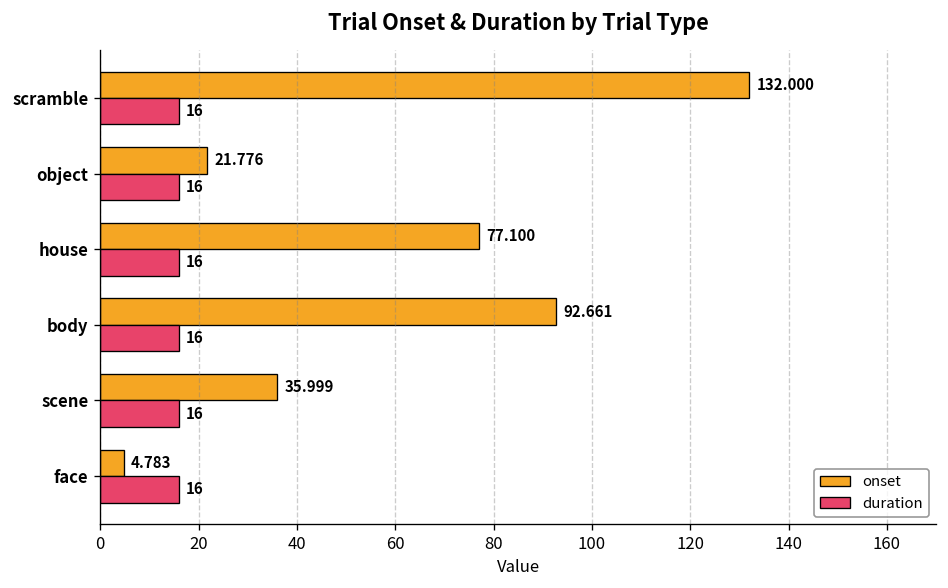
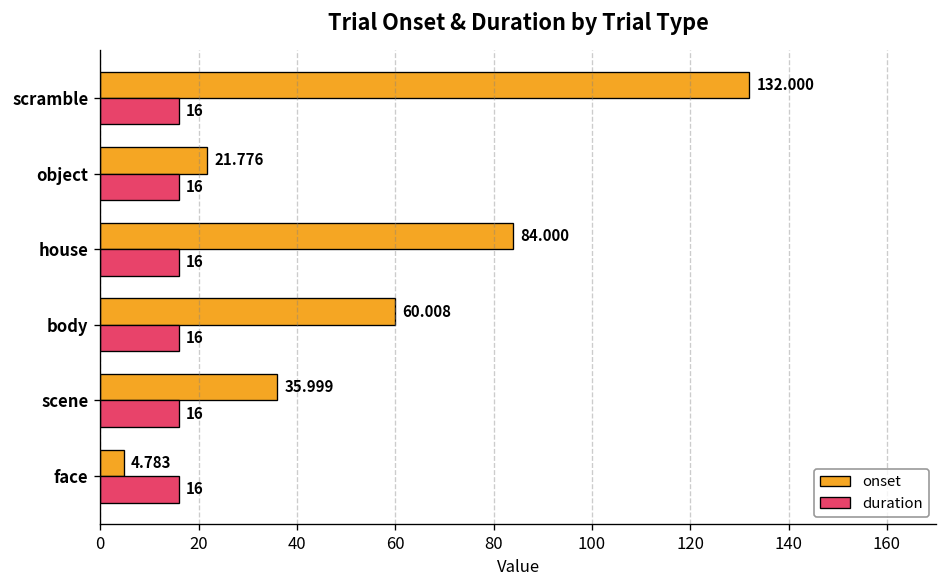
  {
    "onset": {
      "scramble": 132.000,
      "object": 21.776,
-     "house": 77.100,
-     "body": 92.661,
+     "house": 84.000,
+     "body": 60.008,
      "scene": 35.999,
      "face": 4.783
    },
    "duration": {
      "scramble": 16,
      "object": 16,
      "house": 16,
      "body": 16,
      "scene": 16,
      "face": 16
    }
  }
